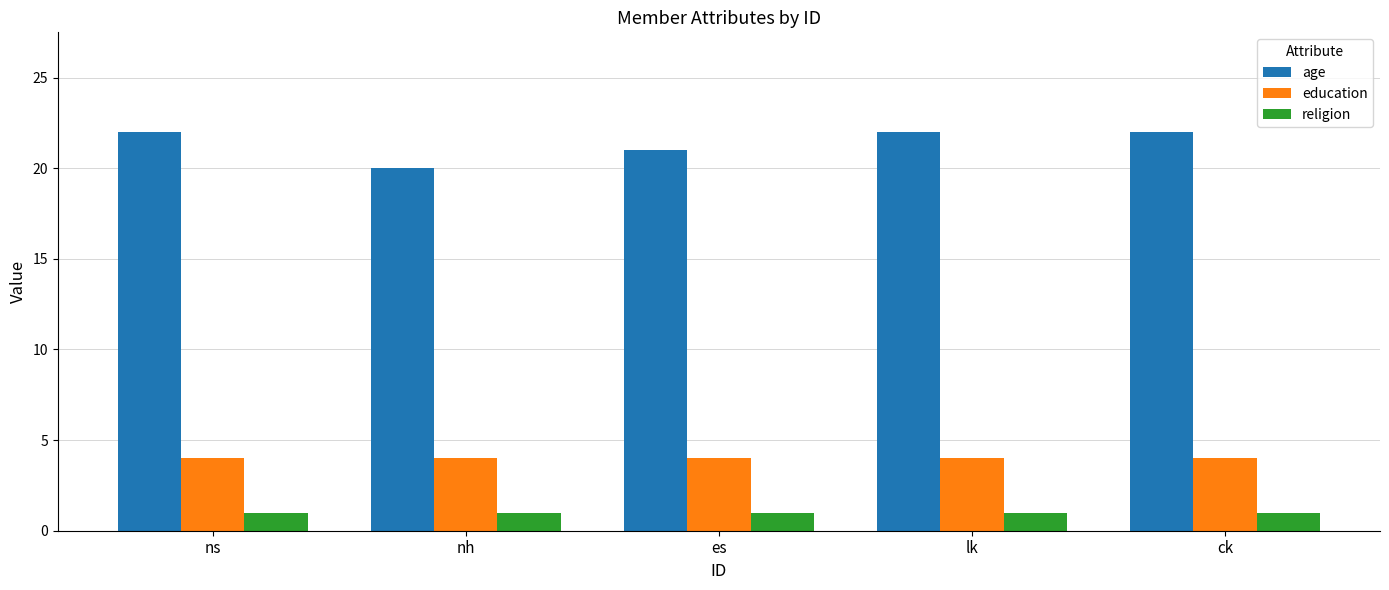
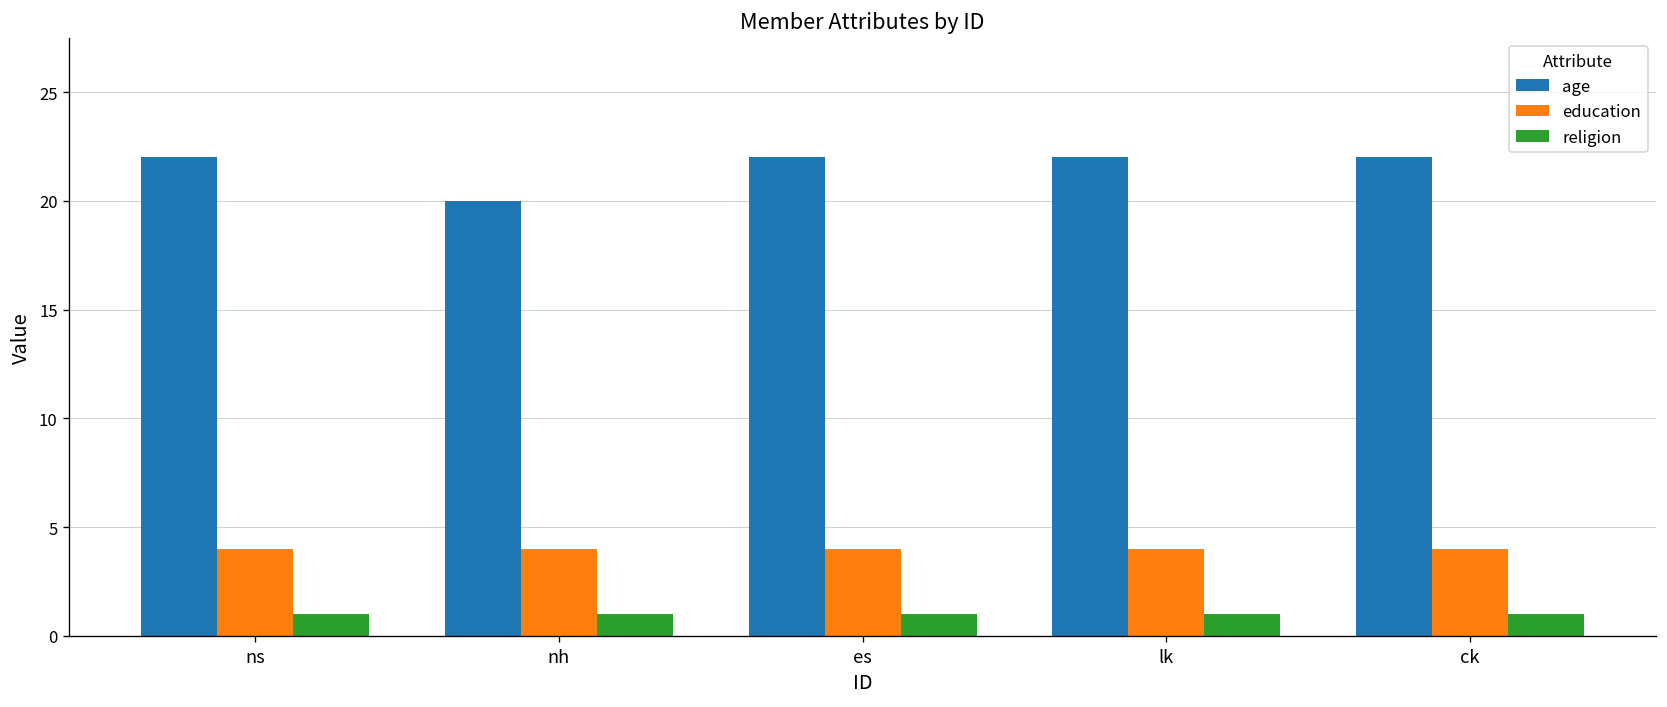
  {
    "age": {
      "ns": 22,
      "nh": 20,
-     "es": 21,
+     "es": 22,
      "lk": 22,
      "ck": 22
    },
    "education": {
      "ns": 4,
      "nh": 4,
      "es": 4,
      "lk": 4,
      "ck": 4
    },
    "religion": {
      "ns": 1,
      "nh": 1,
      "es": 1,
      "lk": 1,
      "ck": 1
    }
  }
